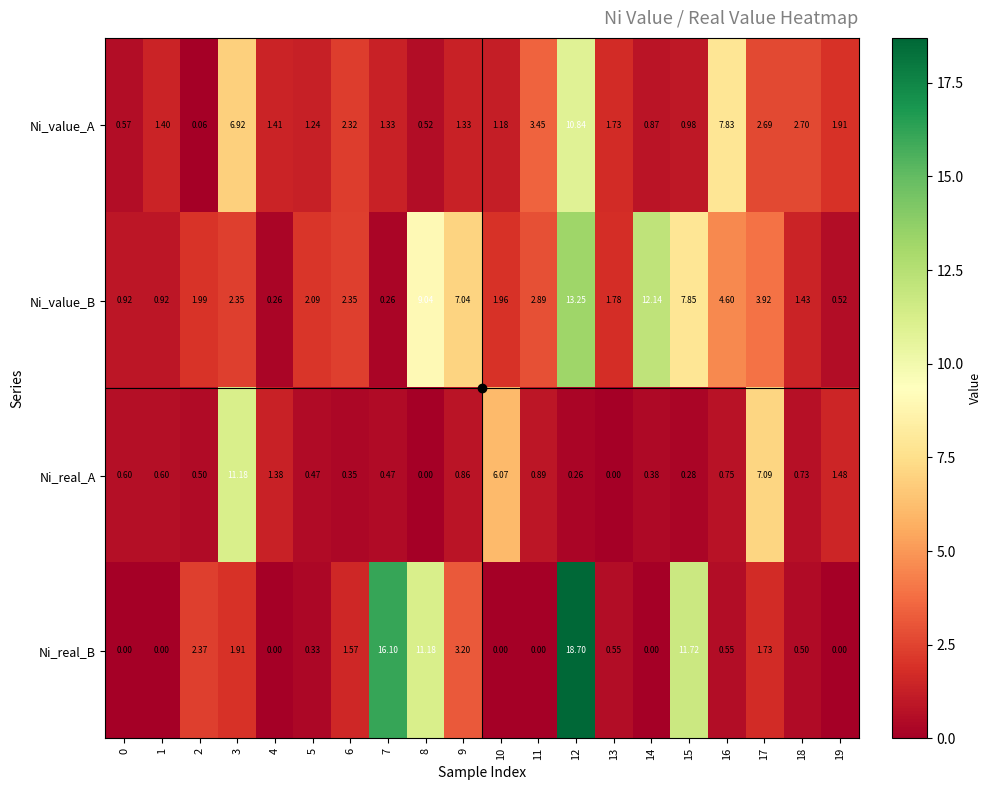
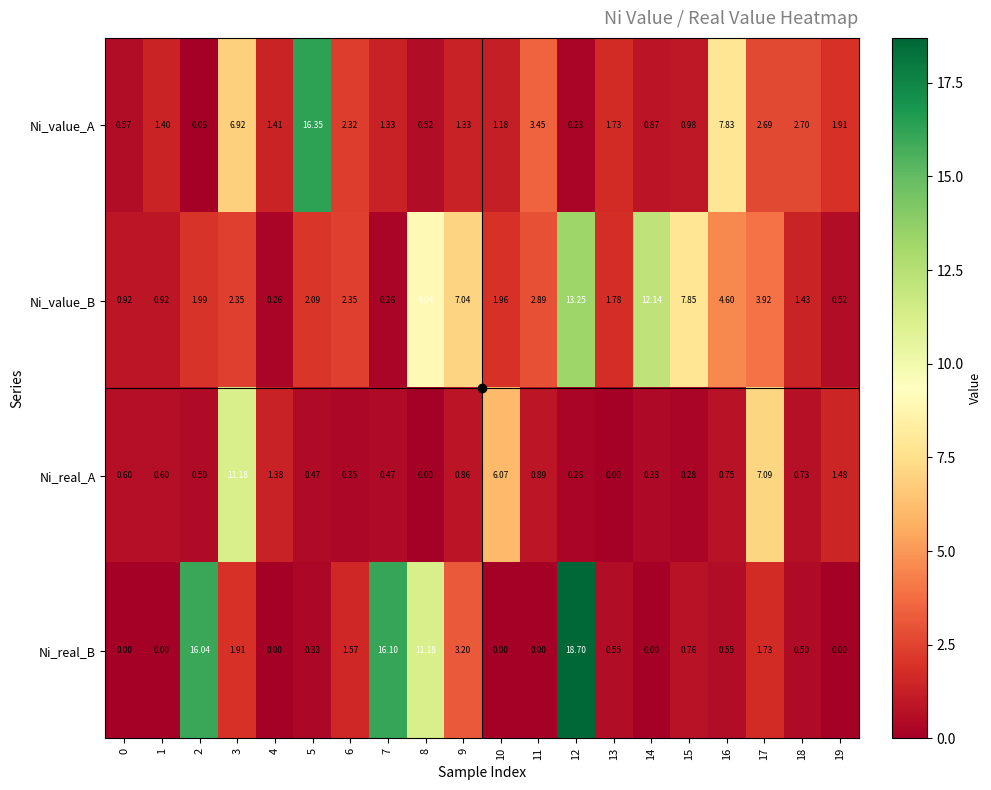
  {
    "Ni_value_A": {
      "0": 0.57,
      "1": 1.40,
      "2": 0.06,
      "3": 6.92,
      "4": 1.41,
-     "5": 1.24,
+     "5": 16.35,
      "6": 2.32,
      "7": 1.33,
      "8": 0.52,
      "9": 1.33,
      "10": 1.18,
      "11": 3.45,
-     "12": 10.84,
+     "12": 0.23,
      "13": 1.73,
      "14": 0.87,
      "15": 0.98,
      "16": 7.83,
      "17": 2.69,
      "18": 2.70,
      "19": 1.91
    },
    "Ni_value_B": {
      "0": 0.92,
      "1": 0.92,
      "2": 1.99,
      "3": 2.35,
      "4": 0.26,
      "5": 2.09,
      "6": 2.35,
      "7": 0.26,
      "8": 9.04,
      "9": 7.04,
      "10": 1.96,
      "11": 2.89,
      "12": 13.25,
      "13": 1.78,
      "14": 12.14,
      "15": 7.85,
      "16": 4.60,
      "17": 3.92,
      "18": 1.43,
      "19": 0.52
    },
    "Ni_real_A": {
      "0": 0.60,
      "1": 0.60,
      "2": 0.50,
      "3": 11.18,
      "4": 1.38,
      "5": 0.47,
      "6": 0.35,
      "7": 0.47,
      "8": 0.00,
      "9": 0.86,
      "10": 6.07,
      "11": 0.89,
      "12": 0.26,
      "13": 0.00,
      "14": 0.38,
      "15": 0.28,
      "16": 0.75,
      "17": 7.09,
      "18": 0.73,
      "19": 1.48
    },
    "Ni_real_B": {
      "0": 0.00,
      "1": 0.00,
-     "2": 2.37,
+     "2": 16.04,
      "3": 1.91,
      "4": 0.00,
      "5": 0.33,
      "6": 1.57,
      "7": 16.10,
      "8": 11.18,
      "9": 3.20,
      "10": 0.00,
      "11": 0.00,
      "12": 18.70,
      "13": 0.55,
      "14": 0.00,
-     "15": 11.72,
+     "15": 0.76,
      "16": 0.55,
      "17": 1.73,
      "18": 0.50,
      "19": 0.00
    }
  }
